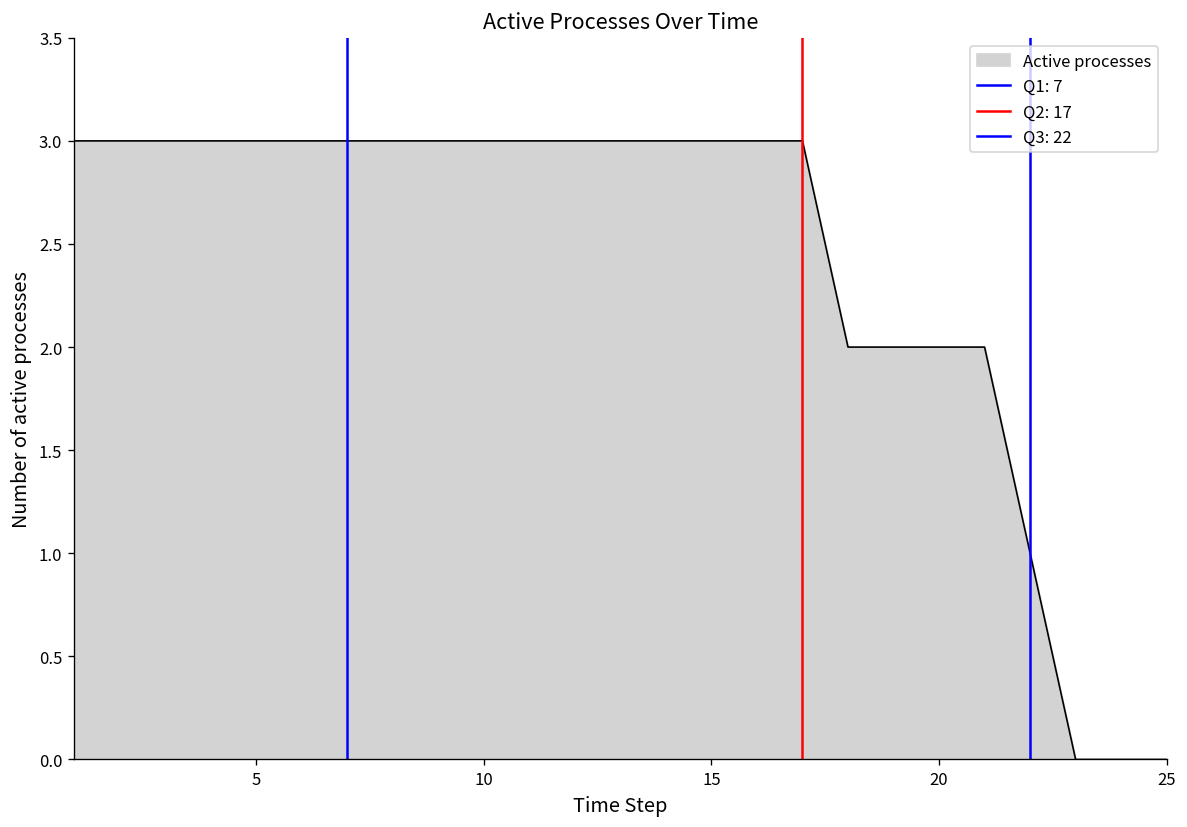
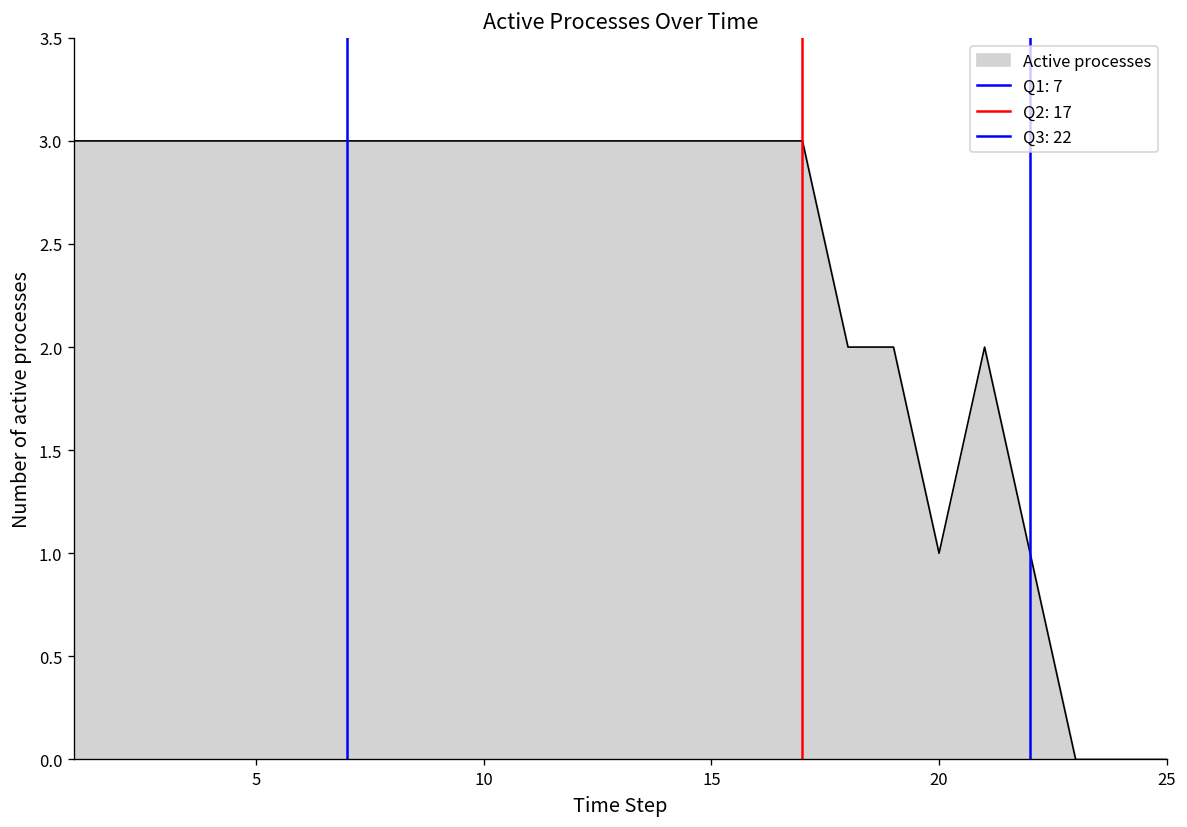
  {
    "5": 3,
    "10": 3,
    "15": 3,
-   "20": 2,
+   "20": 1,
    "25": 0
  }
